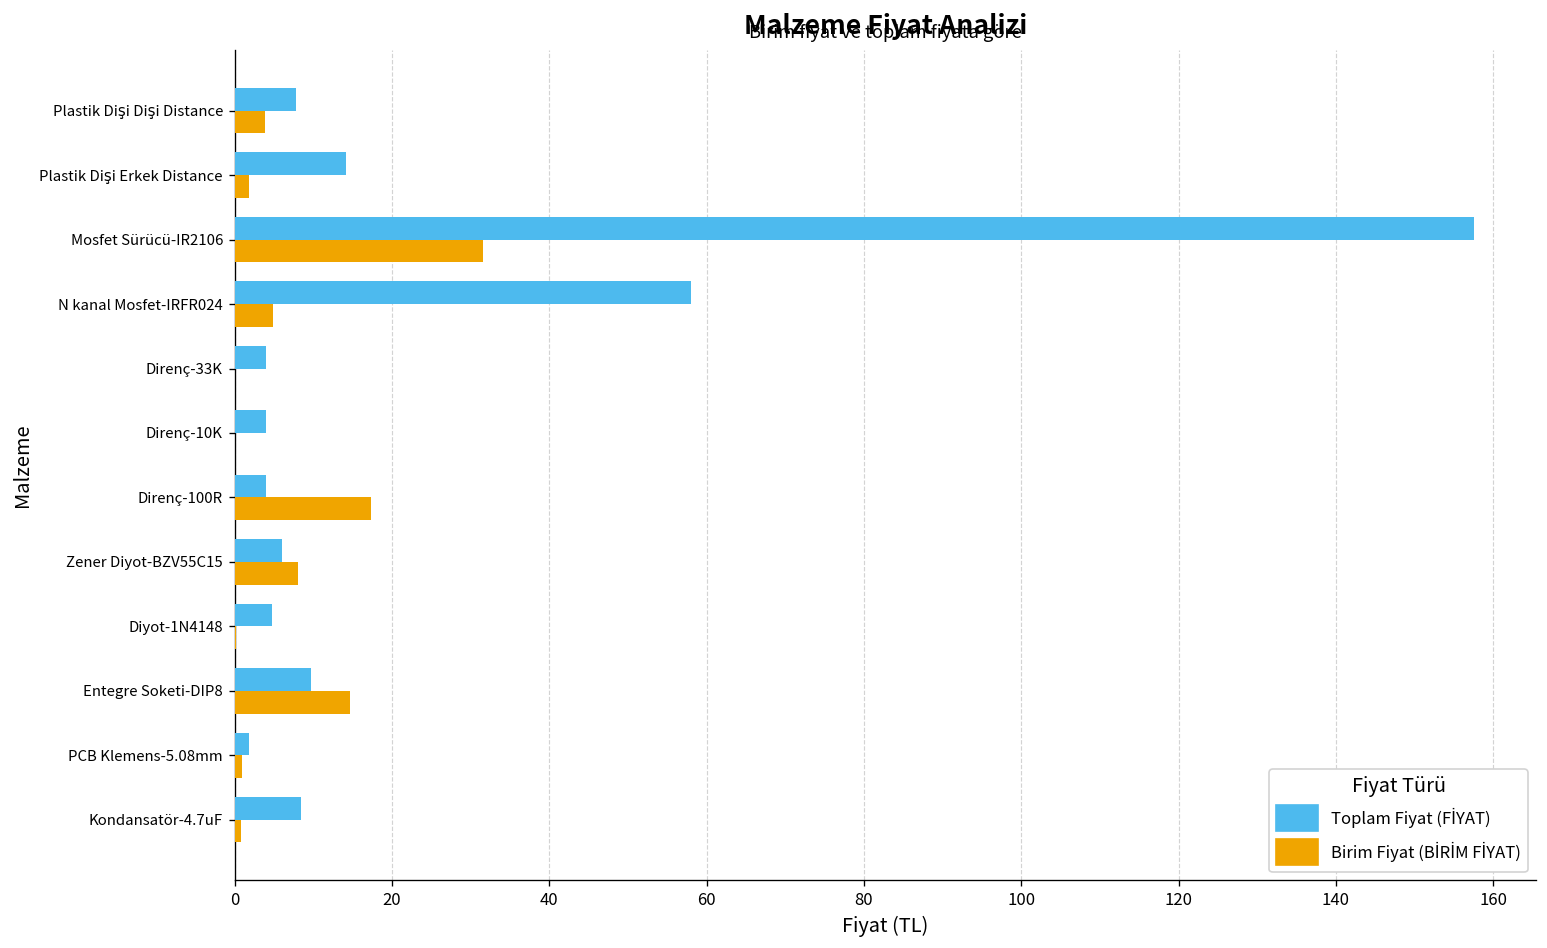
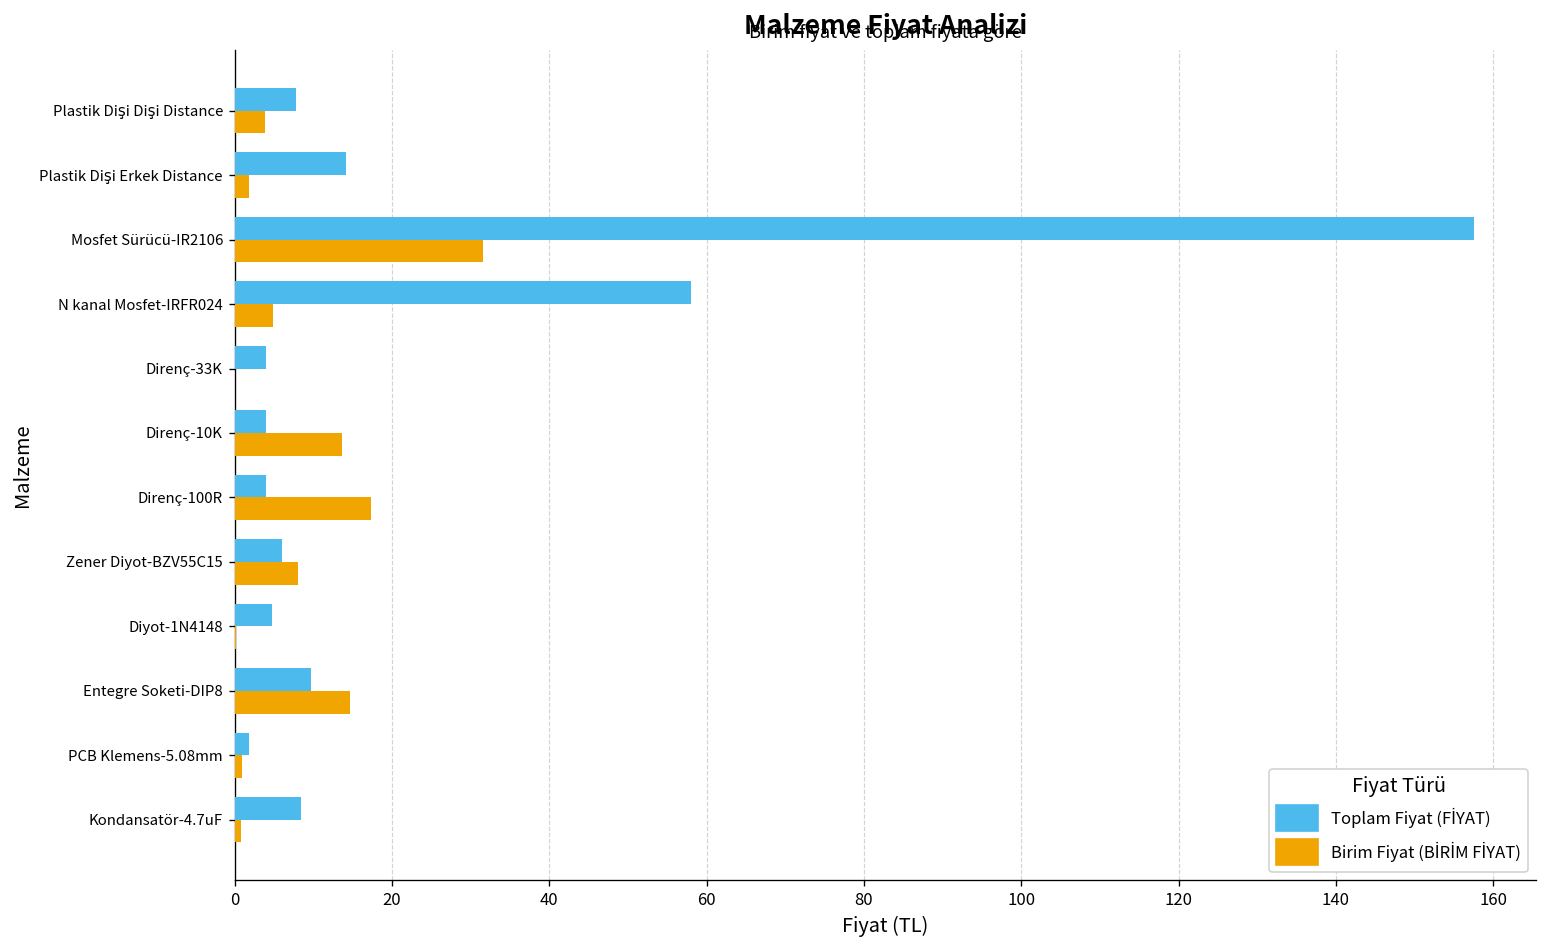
  {
    "Toplam Fiyat (FİYAT)": {
      "Plastik Dişi Dişi Distance": 8,
      "Plastik Dişi Erkek Distance": 14,
      "Mosfet Sürücü-IR2106": 158,
      "N kanal Mosfet-IRFR024": 58,
      "Direnç-33K": 4,
      "Direnç-10K": 4,
      "Direnç-100R": 4,
      "Zener Diyot-BZV55C15": 6,
      "Diyot-1N4148": 5,
      "Entegre Soketi-DIP8": 10,
      "PCB Klemens-5.08mm": 2,
      "Kondansatör-4.7uF": 8
    },
    "Birim Fiyat (BİRİM FİYAT)": {
      "Plastik Dişi Dişi Distance": 4,
      "Plastik Dişi Erkek Distance": 2,
      "Mosfet Sürücü-IR2106": 32,
      "N kanal Mosfet-IRFR024": 5,
-     "Direnç-10K": 0,
+     "Direnç-10K": 14,
      "Direnç-100R": 17,
      "Zener Diyot-BZV55C15": 8,
      "Entegre Soketi-DIP8": 15,
      "PCB Klemens-5.08mm": 1,
      "Kondansatör-4.7uF": 1
    }
  }
